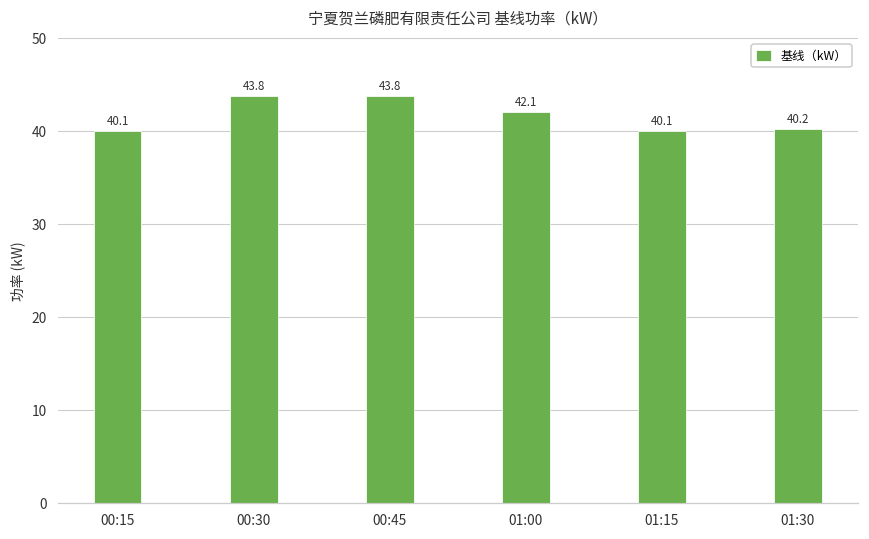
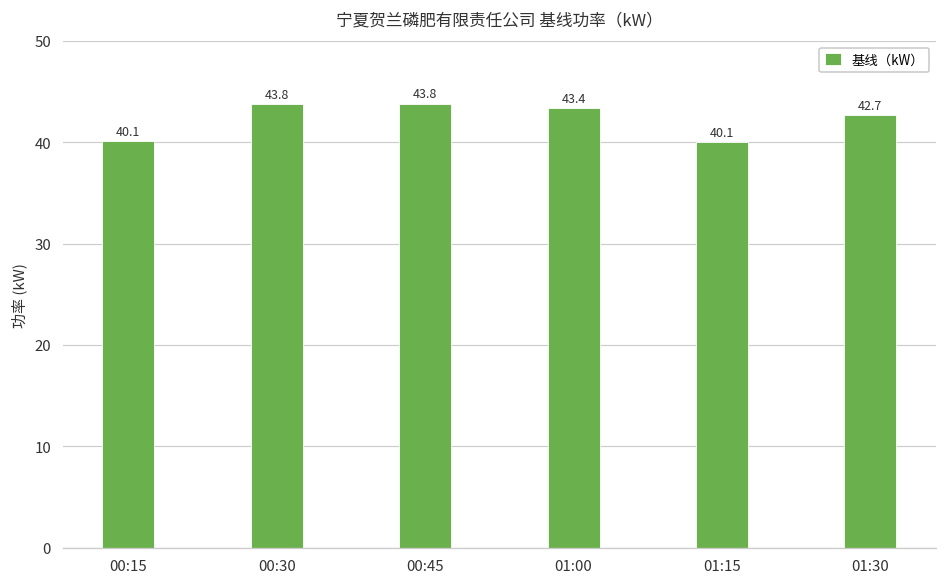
  {
    "00:15": 40.1,
    "00:30": 43.8,
    "00:45": 43.8,
-   "01:00": 42.1,
+   "01:00": 43.4,
    "01:15": 40.1,
-   "01:30": 40.2
+   "01:30": 42.7
  }
